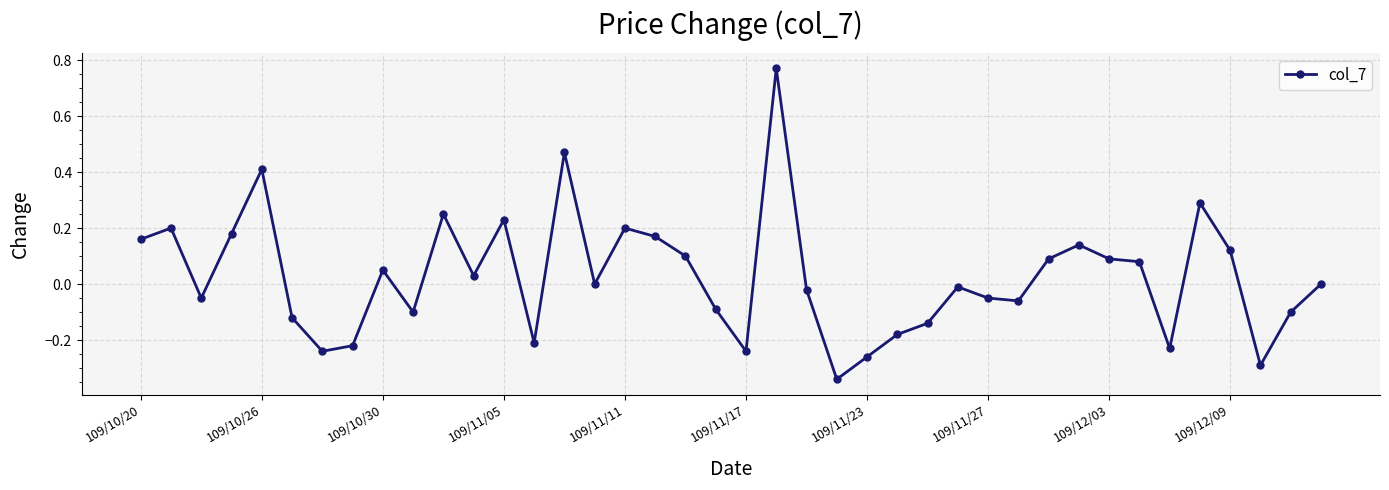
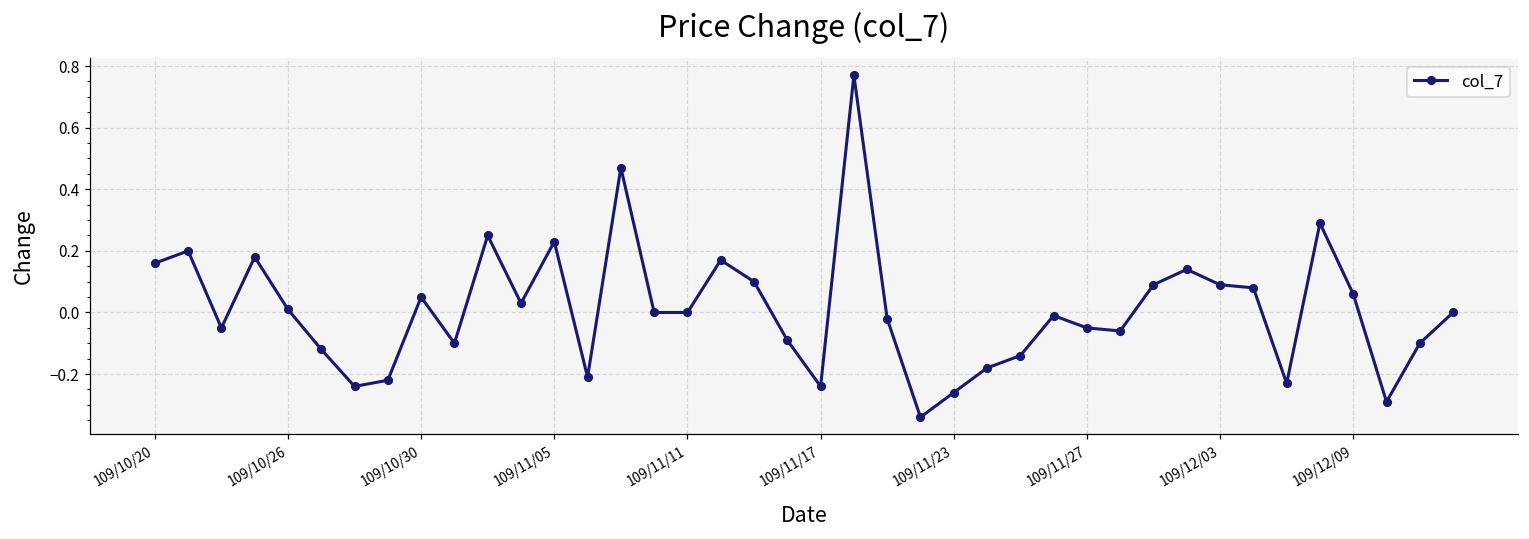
  {
    "109/10/20": 0.16,
-   "109/10/26": 0.41,
+   "109/10/26": 0.01,
    "109/10/30": 0.05,
    "109/11/05": 0.23,
-   "109/11/11": 0.2,
+   "109/11/11": 0.0,
    "109/11/17": -0.24,
    "109/11/23": -0.26,
    "109/11/27": -0.05,
    "109/12/03": 0.09,
-   "109/12/09": 0.12
+   "109/12/09": 0.06
  }
